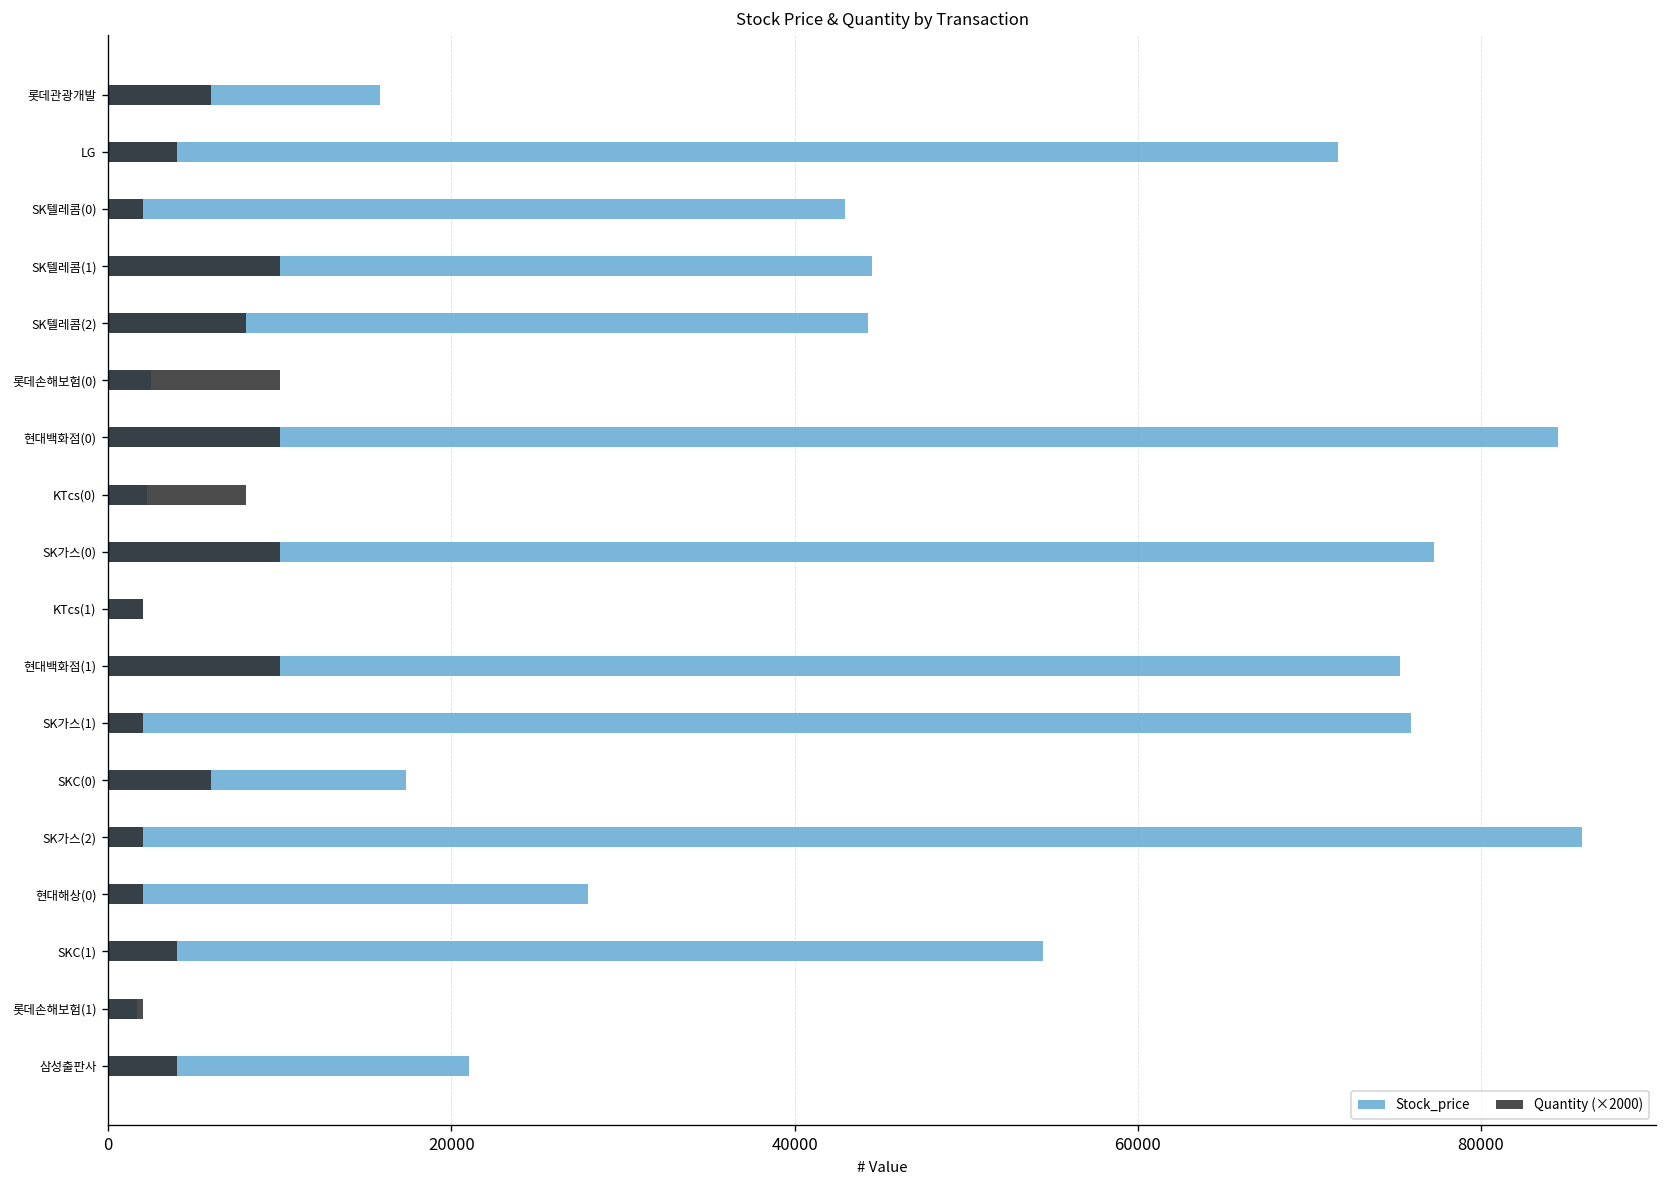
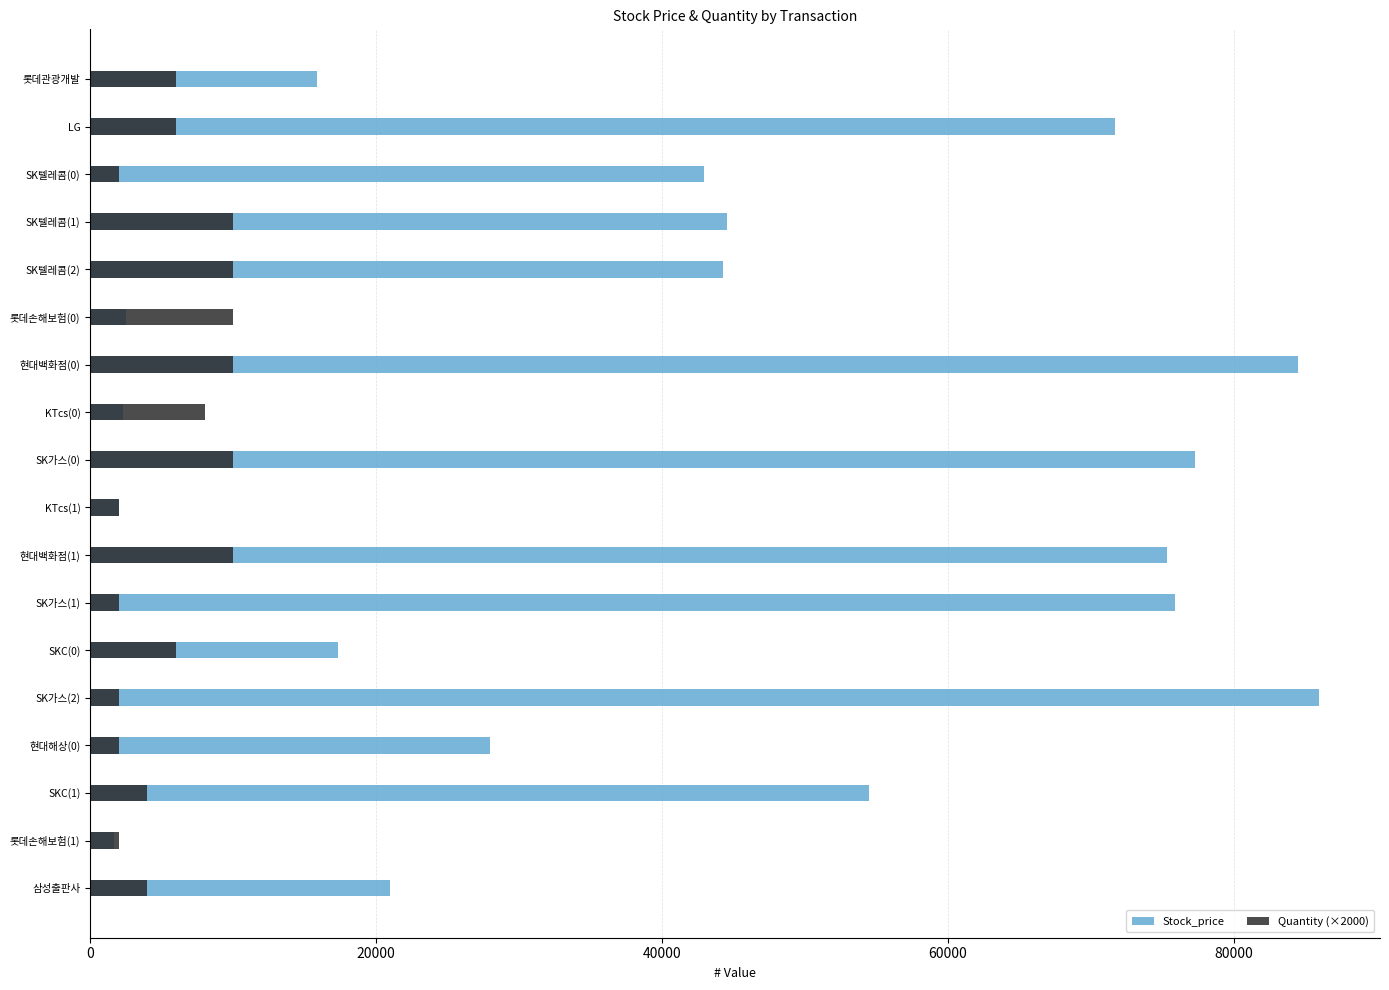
  {
    "Stock_price": {
      "롯데관광개발": 15900,
      "LG": 71700,
      "SK텔레콤(0)": 42900,
      "SK텔레콤(1)": 44500,
      "SK텔레콤(2)": 44300,
      "현대백화점(0)": 84500,
      "SK가스(0)": 77300,
      "KTcs(1)": 2000,
      "현대백화점(1)": 75300,
      "SK가스(1)": 75900,
      "SKC(0)": 17300,
      "SK가스(2)": 85900,
      "현대해상(0)": 28000,
      "SKC(1)": 54500,
      "삼성출판사": 21000
    },
    "Quantity (×2000)": {
-     "LG": 4000,
-     "SK텔레콤(2)": 8000,
+     "LG": 6000,
+     "SK텔레콤(2)": 10000,
      "롯데손해보험(0)": 10000,
      "KTcs(0)": 8000,
      "KTcs(1)": 2000,
      "롯데손해보험(1)": 2000
    }
  }
